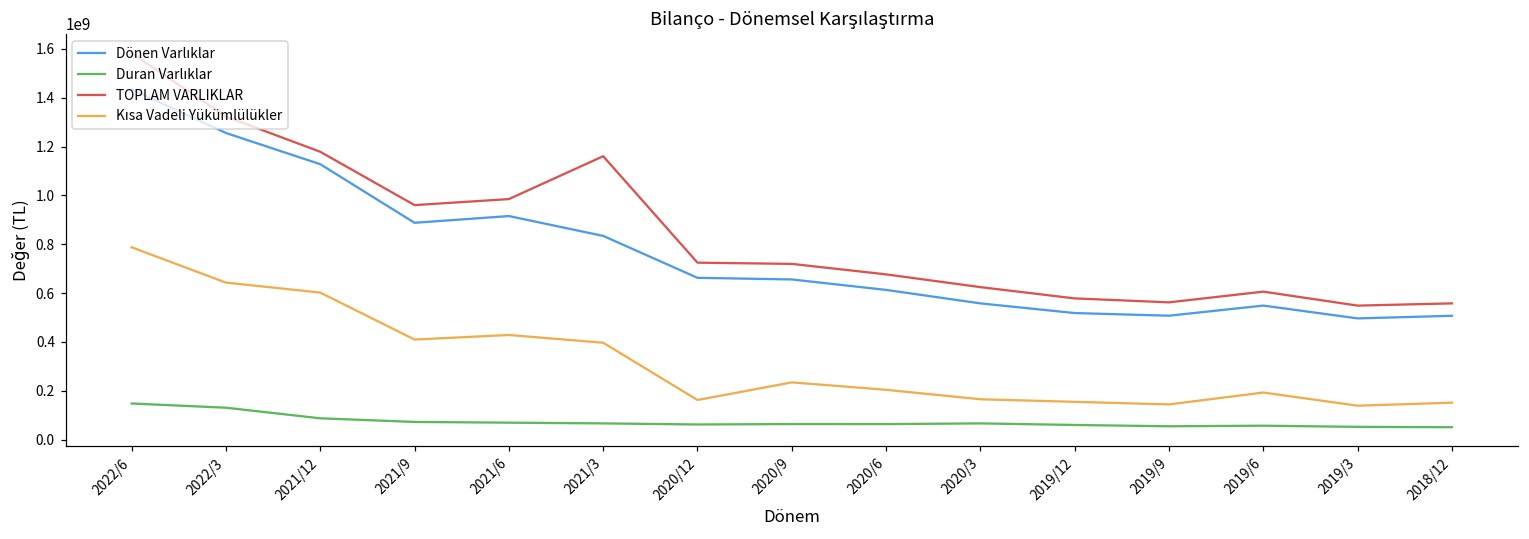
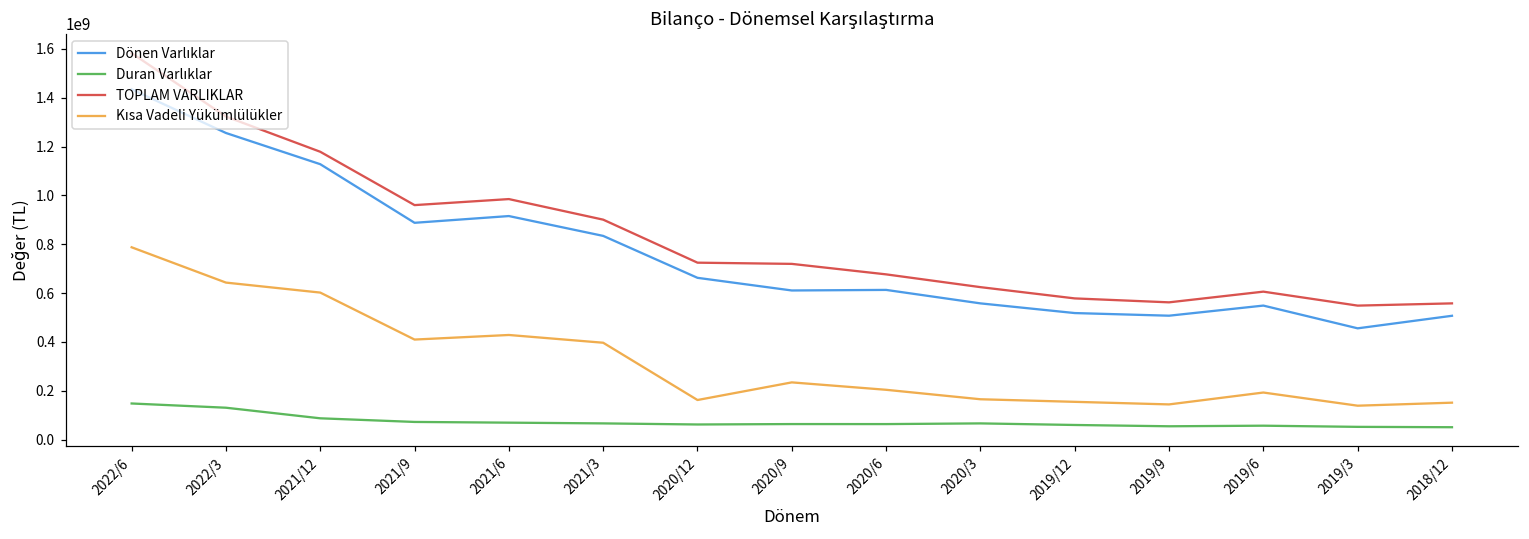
  {
    "Dönen Varlıklar": {
      "2022/3": 1260000000,
      "2021/12": 1130000000,
      "2021/9": 890000000,
      "2021/6": 920000000,
      "2021/3": 830000000,
      "2020/12": 660000000,
-     "2020/9": 660000000,
+     "2020/9": 610000000,
      "2020/6": 610000000,
      "2020/3": 560000000,
      "2019/12": 520000000,
      "2019/9": 510000000,
      "2019/6": 550000000,
-     "2019/3": 500000000,
+     "2019/3": 460000000,
      "2018/12": 510000000
    },
    "Duran Varlıklar": {
      "2022/6": 150000000,
      "2022/3": 130000000,
      "2021/12": 90000000,
      "2021/9": 70000000,
      "2021/6": 70000000,
      "2021/3": 70000000,
      "2020/12": 60000000,
      "2020/9": 60000000,
      "2020/6": 60000000,
      "2020/3": 70000000,
      "2019/12": 60000000,
      "2019/9": 50000000,
      "2019/6": 60000000,
      "2019/3": 50000000,
      "2018/12": 50000000
    },
    "TOPLAM VARLIKLAR": {
      "2021/12": 1180000000,
      "2021/9": 960000000,
      "2021/6": 980000000,
-     "2021/3": 1160000000,
+     "2021/3": 900000000,
      "2020/12": 720000000,
      "2020/9": 720000000,
      "2020/6": 680000000,
      "2020/3": 620000000,
      "2019/12": 580000000,
      "2019/9": 560000000,
      "2019/6": 610000000,
      "2019/3": 550000000,
      "2018/12": 560000000
    },
    "Kısa Vadeli Yükümlülükler": {
      "2022/6": 790000000,
      "2022/3": 640000000,
      "2021/12": 600000000,
      "2021/9": 410000000,
      "2021/6": 430000000,
      "2021/3": 400000000,
      "2020/12": 160000000,
      "2020/9": 230000000,
      "2020/6": 200000000,
      "2020/3": 170000000,
      "2019/12": 150000000,
      "2019/9": 140000000,
      "2019/6": 190000000,
      "2019/3": 140000000,
      "2018/12": 150000000
    }
  }
